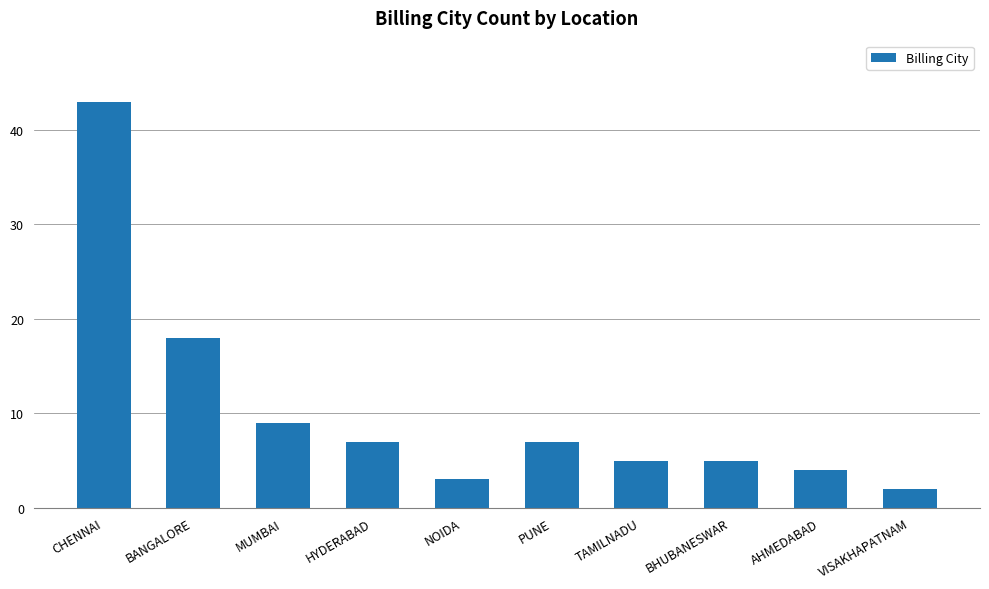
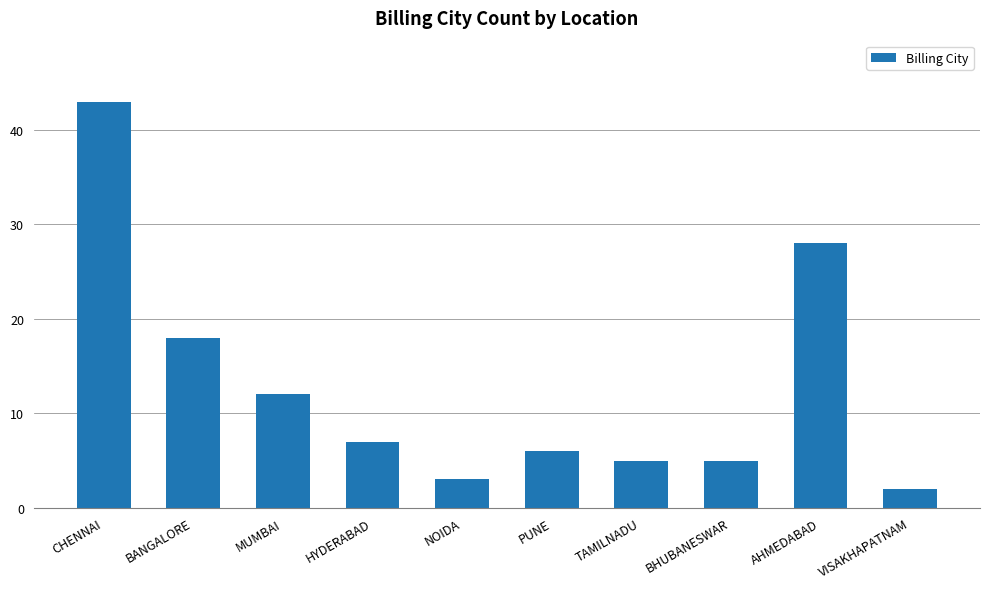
  {
    "CHENNAI": 43,
    "BANGALORE": 18,
-   "MUMBAI": 9,
+   "MUMBAI": 12,
    "HYDERABAD": 7,
    "NOIDA": 3,
-   "PUNE": 7,
+   "PUNE": 6,
    "TAMILNADU": 5,
    "BHUBANESWAR": 5,
-   "AHMEDABAD": 4,
+   "AHMEDABAD": 28,
    "VISAKHAPATNAM": 2
  }
